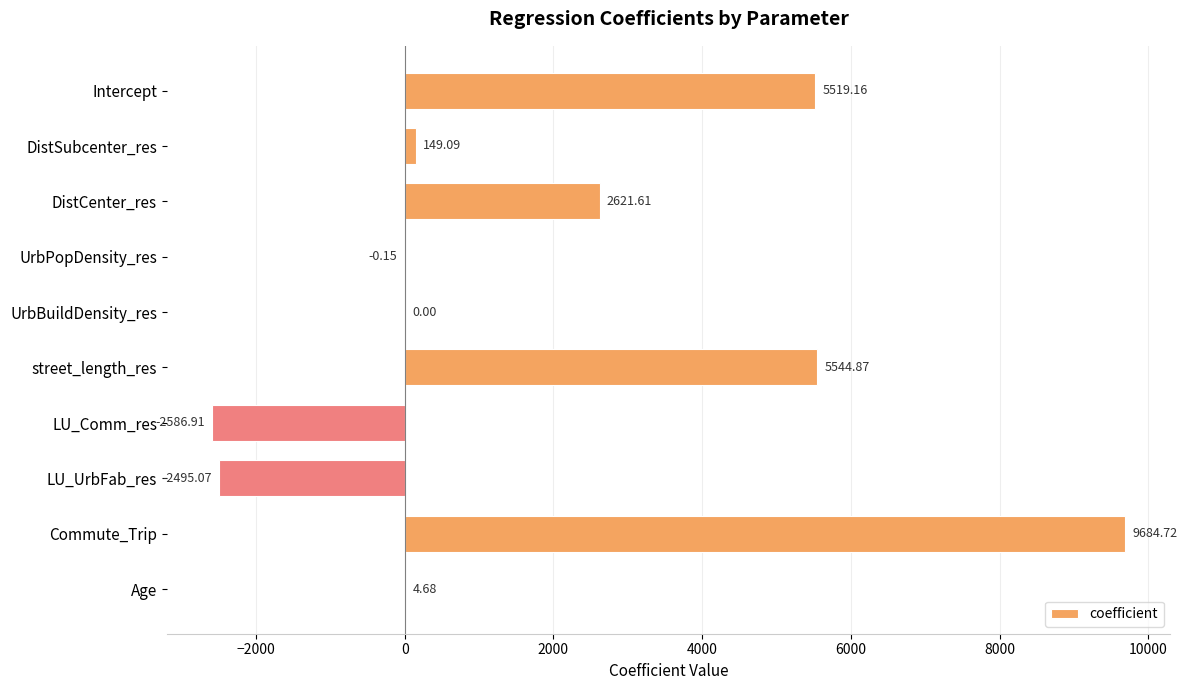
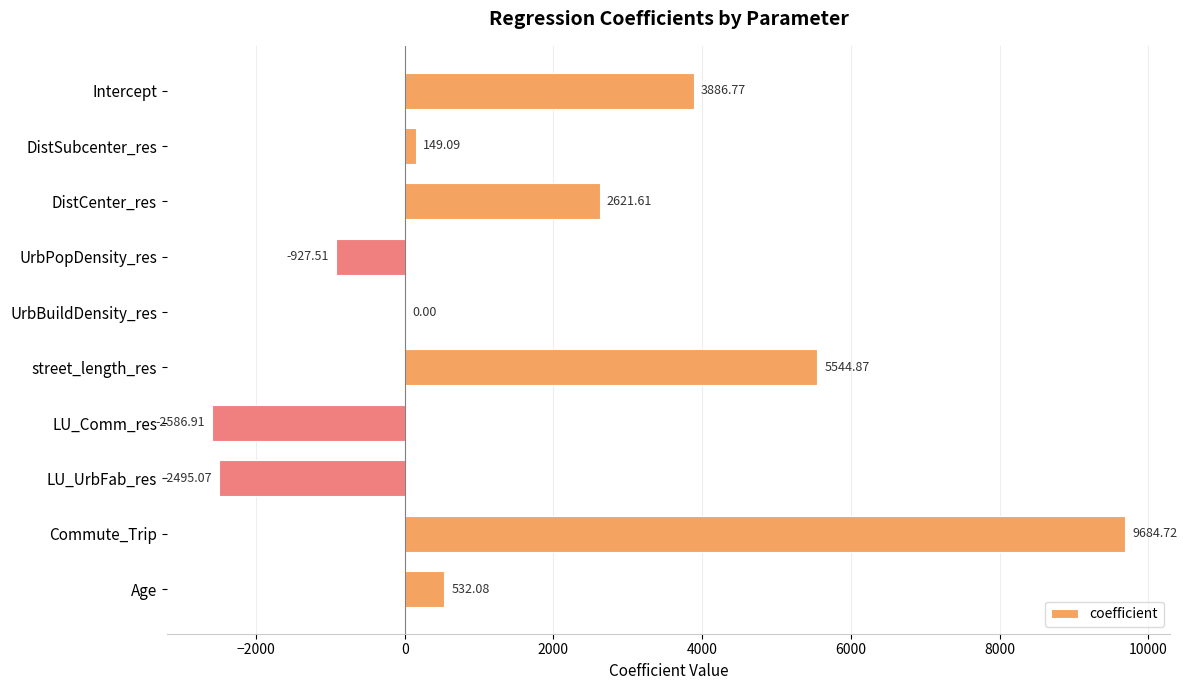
  {
-   "Intercept": 5519.16,
+   "Intercept": 3886.77,
    "DistSubcenter_res": 149.09,
    "DistCenter_res": 2621.61,
-   "UrbPopDensity_res": -0.15,
+   "UrbPopDensity_res": -927.51,
    "UrbBuildDensity_res": 0.00,
    "street_length_res": 5544.87,
    "LU_Comm_res": -2586.91,
    "LU_UrbFab_res": -2495.07,
    "Commute_Trip": 9684.72,
-   "Age": 4.68
+   "Age": 532.08
  }
